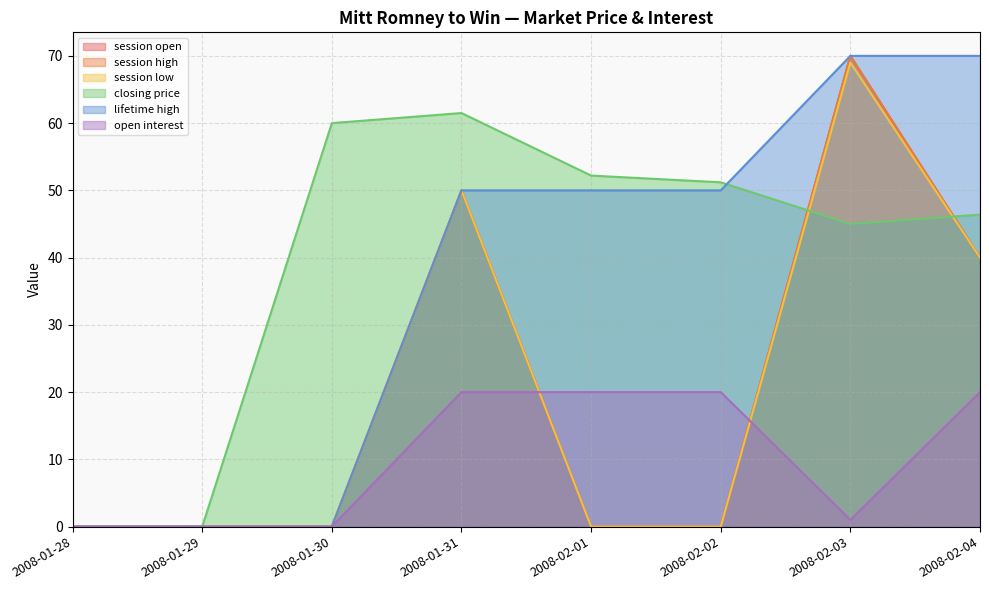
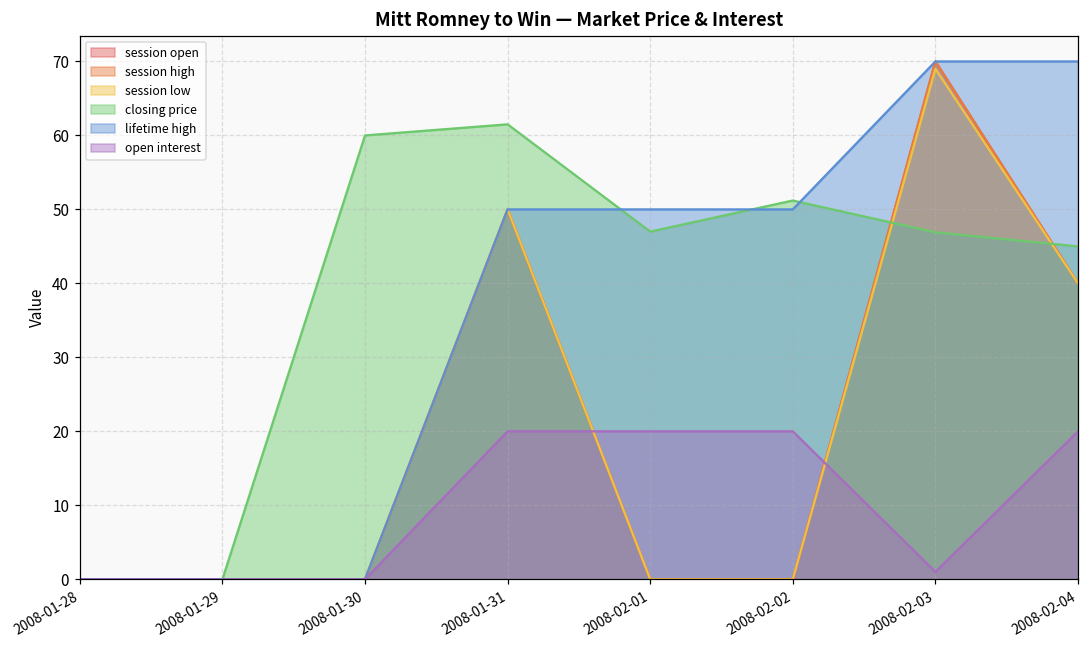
  {
    "closing price": {
      "2008-01-30": 60,
      "2008-01-31": 62,
-     "2008-02-01": 52,
+     "2008-02-01": 47,
      "2008-02-02": 51,
-     "2008-02-03": 45,
-     "2008-02-04": 46
+     "2008-02-03": 47,
+     "2008-02-04": 45
    }
  }
